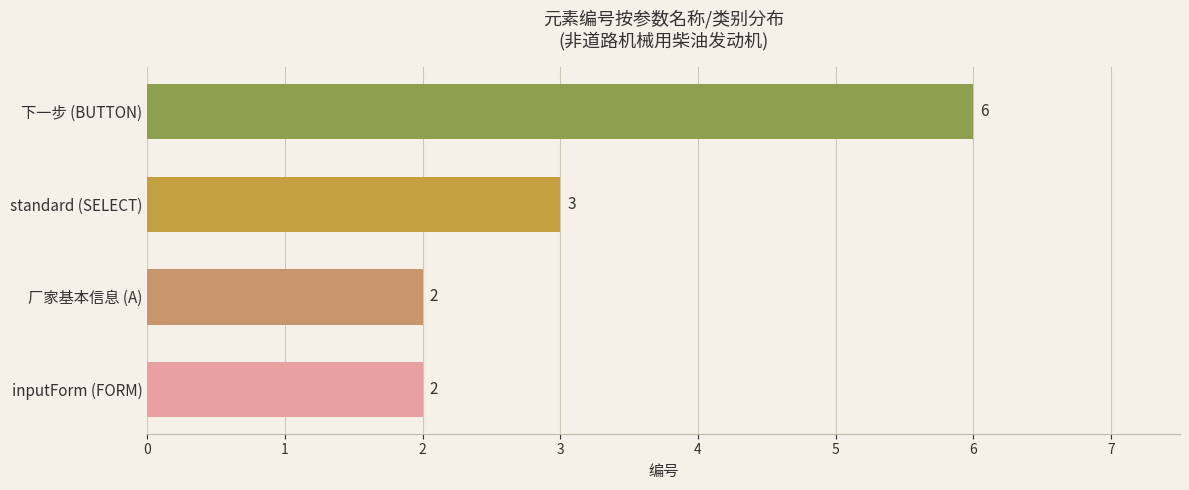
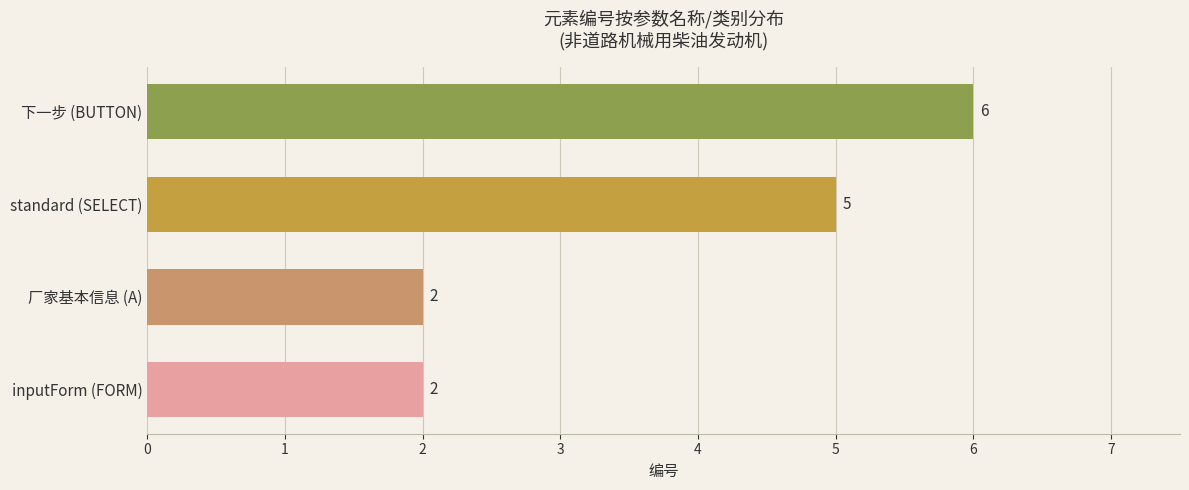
  {
    "下一步 (BUTTON)": 6,
-   "standard (SELECT)": 3,
+   "standard (SELECT)": 5,
    "厂家基本信息 (A)": 2,
    "inputForm (FORM)": 2
  }
